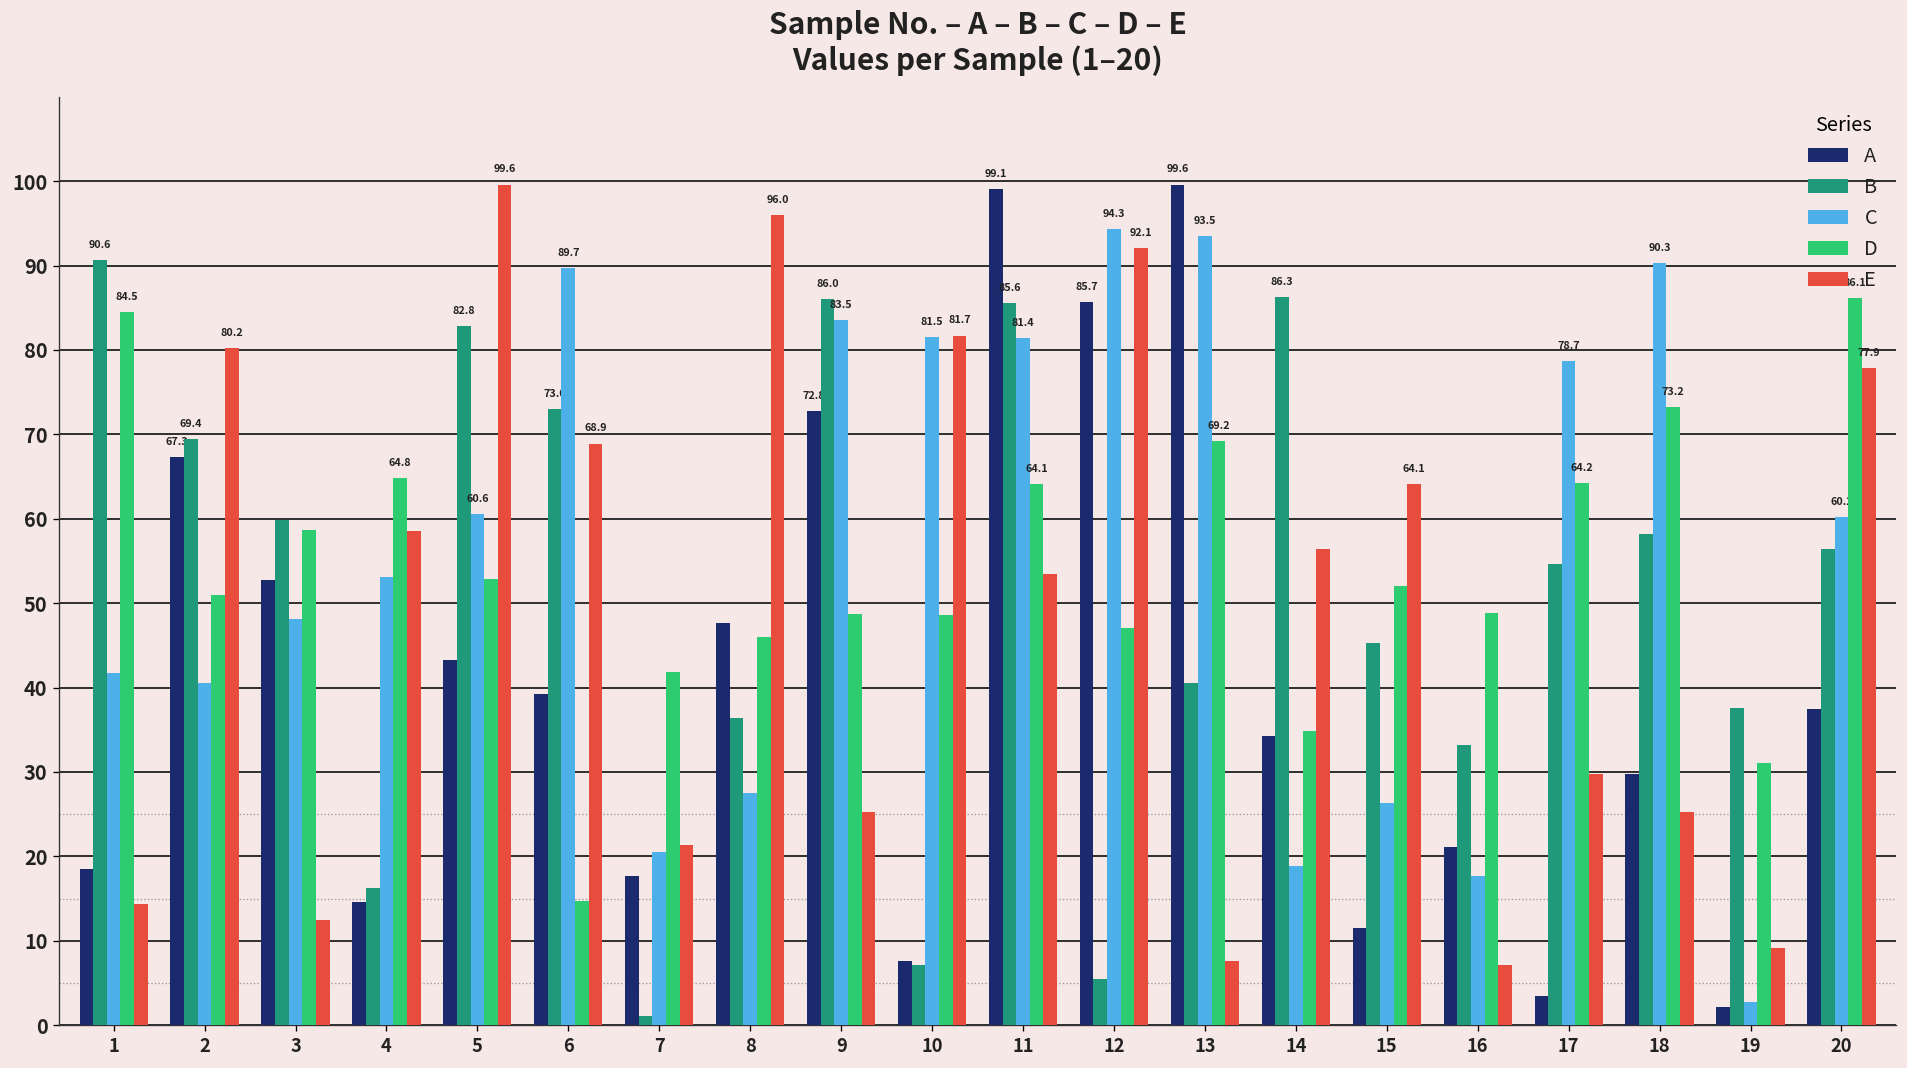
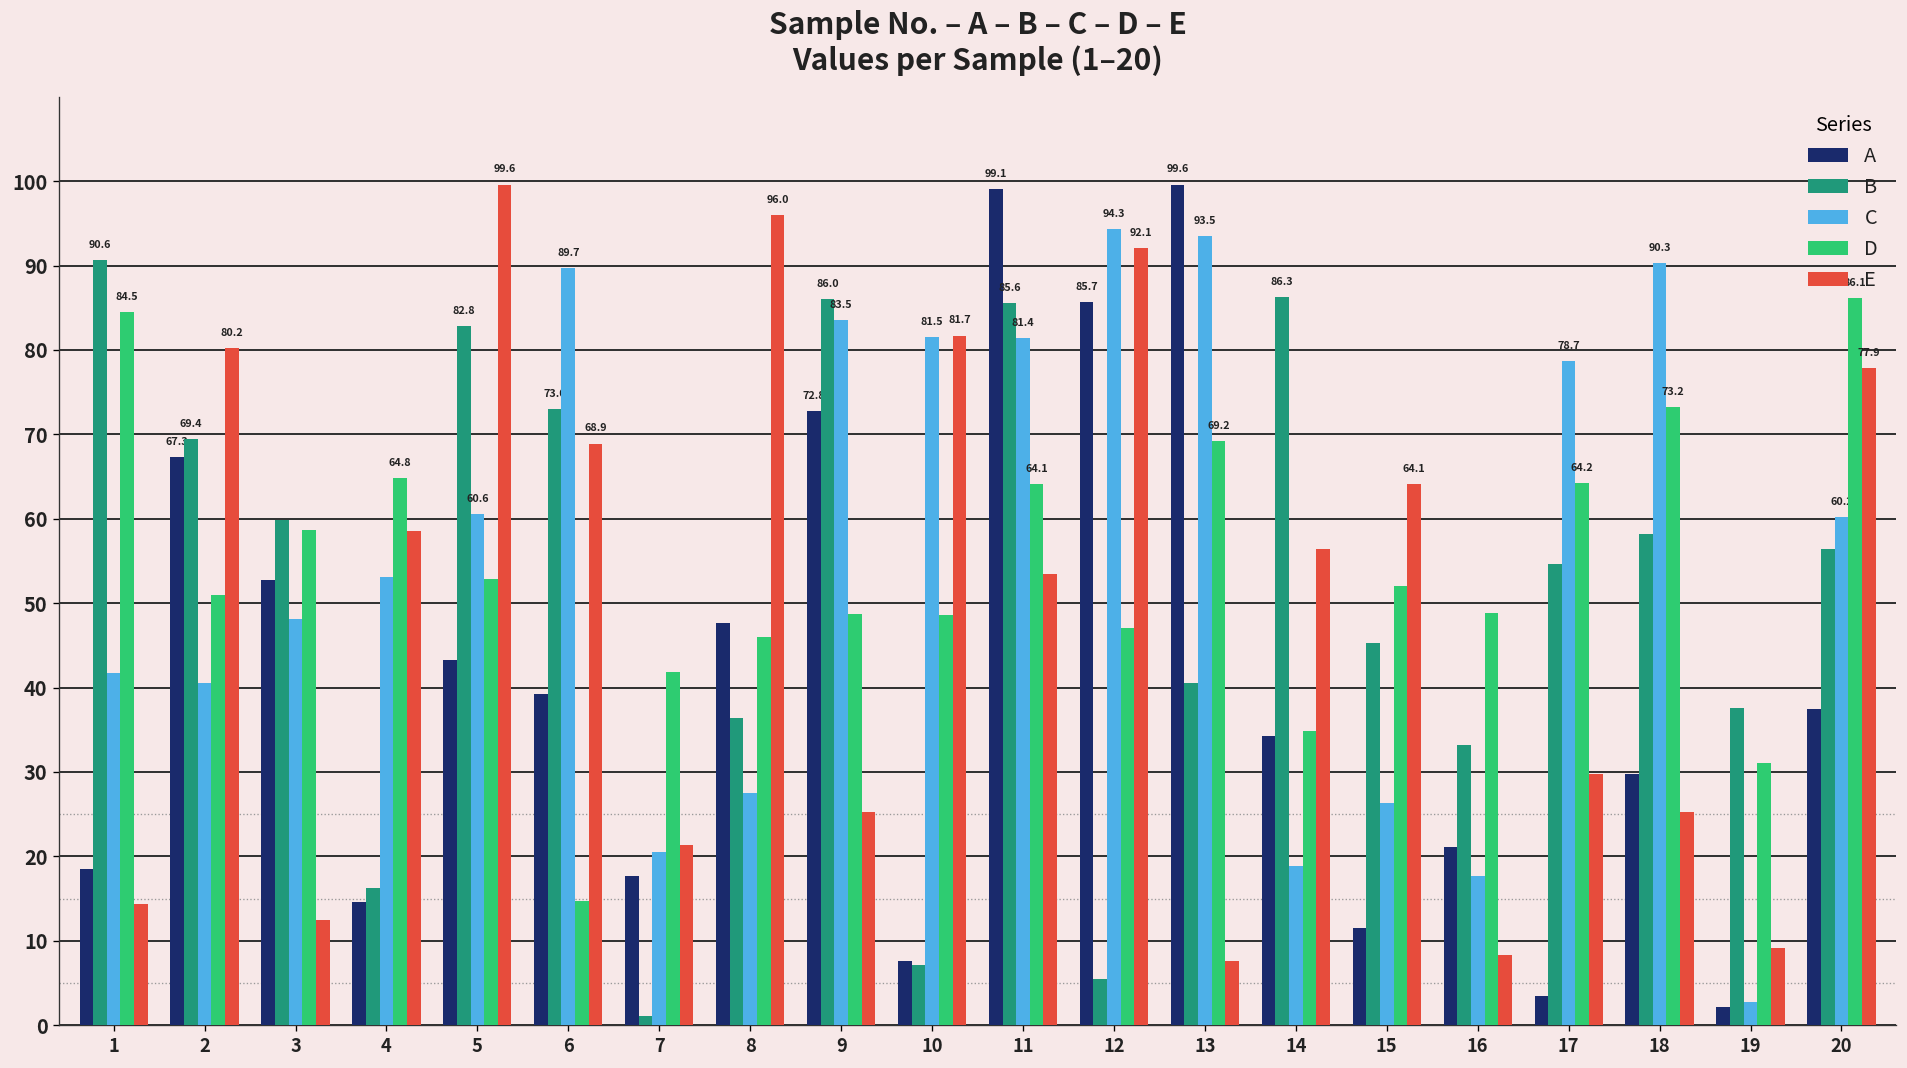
  {
    "A": {
      "2": 67.3,
      "9": 72.8,
      "11": 99.1,
      "12": 85.7,
      "13": 99.6
    },
    "C": {
      "5": 60.6,
      "6": 89.7,
      "9": 83.5,
      "10": 81.5,
      "11": 81.4,
      "12": 94.3,
      "13": 93.5,
      "17": 78.7,
      "18": 90.3,
      "20": 60.2
    },
    "E": {
      "1": 14,
      "3": 13,
      "4": 59,
      "7": 21,
      "9": 25,
      "11": 54,
      "13": 8,
      "14": 56,
-     "16": 7,
+     "16": 8,
      "17": 30,
      "18": 25,
      "19": 9
    }
  }
